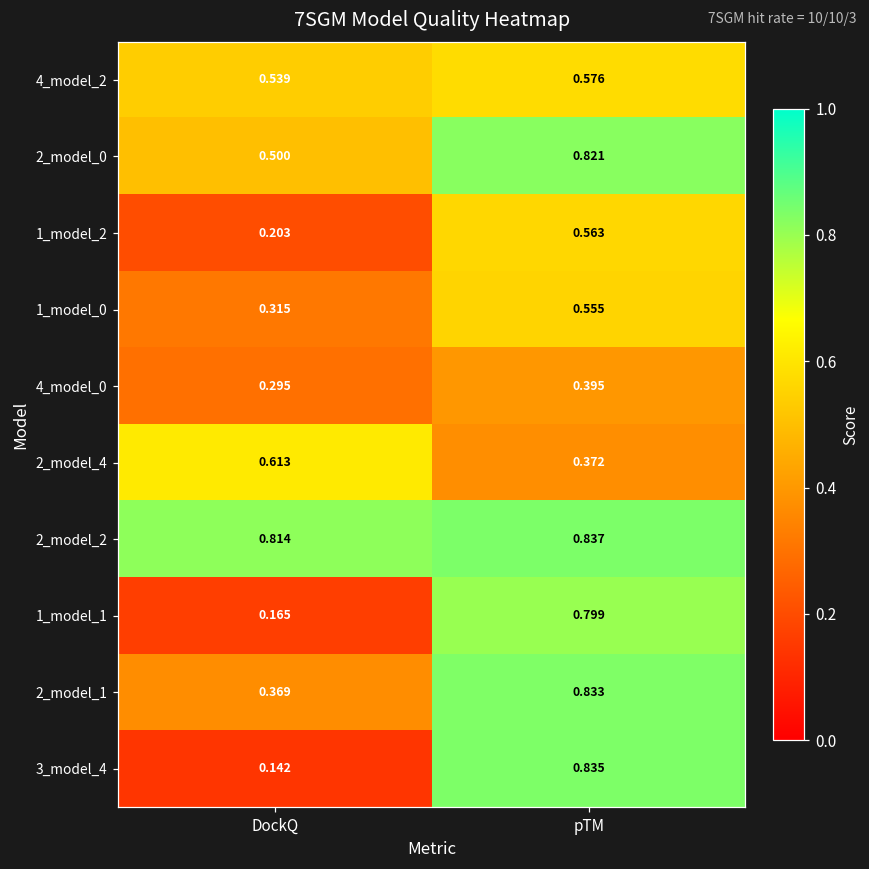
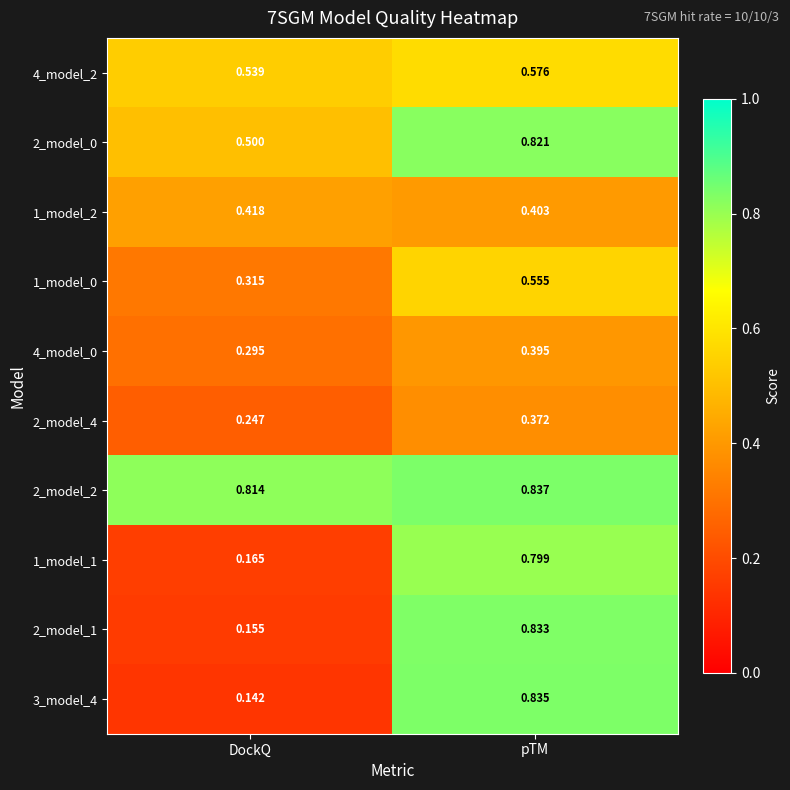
  {
    "4_model_2": {
      "DockQ": 0.539,
      "pTM": 0.576
    },
    "2_model_0": {
      "DockQ": 0.500,
      "pTM": 0.821
    },
    "1_model_2": {
-     "DockQ": 0.203,
-     "pTM": 0.563
+     "DockQ": 0.418,
+     "pTM": 0.403
    },
    "1_model_0": {
      "DockQ": 0.315,
      "pTM": 0.555
    },
    "4_model_0": {
      "DockQ": 0.295,
      "pTM": 0.395
    },
    "2_model_4": {
-     "DockQ": 0.613,
+     "DockQ": 0.247,
      "pTM": 0.372
    },
    "2_model_2": {
      "DockQ": 0.814,
      "pTM": 0.837
    },
    "1_model_1": {
      "DockQ": 0.165,
      "pTM": 0.799
    },
    "2_model_1": {
-     "DockQ": 0.369,
+     "DockQ": 0.155,
      "pTM": 0.833
    },
    "3_model_4": {
      "DockQ": 0.142,
      "pTM": 0.835
    }
  }
